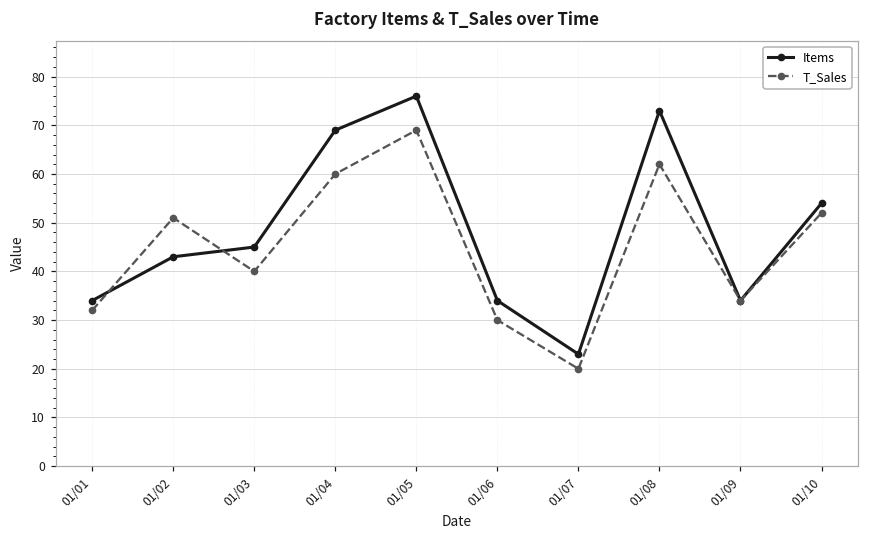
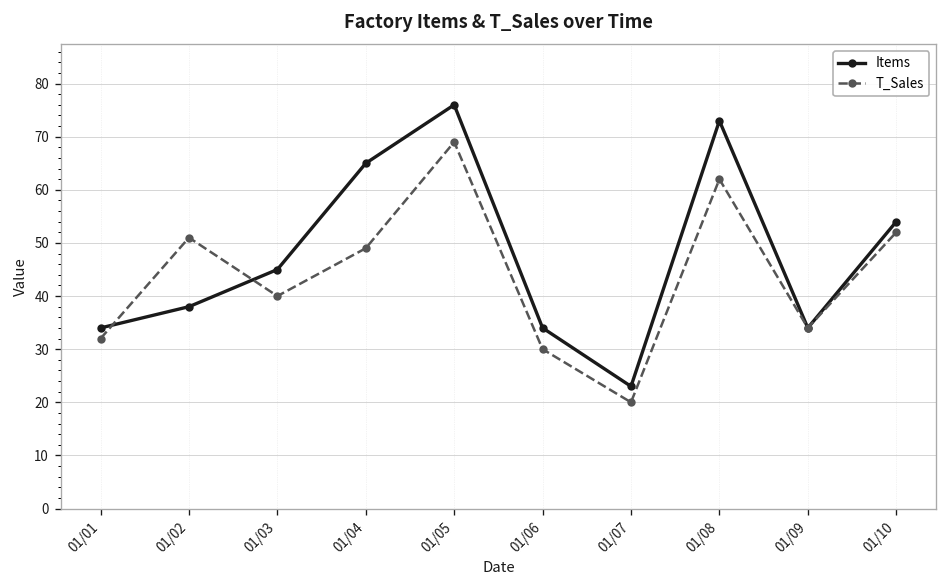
  {
    "Items": {
      "01/01": 34,
-     "01/02": 43,
+     "01/02": 38,
      "01/03": 45,
-     "01/04": 69,
+     "01/04": 65,
      "01/05": 76,
      "01/06": 34,
      "01/07": 23,
      "01/08": 73,
      "01/10": 54
    },
    "T_Sales": {
      "01/01": 32,
      "01/02": 51,
      "01/03": 40,
-     "01/04": 60,
+     "01/04": 49,
      "01/05": 69,
      "01/06": 30,
      "01/07": 20,
      "01/08": 62,
      "01/10": 52
    }
  }
